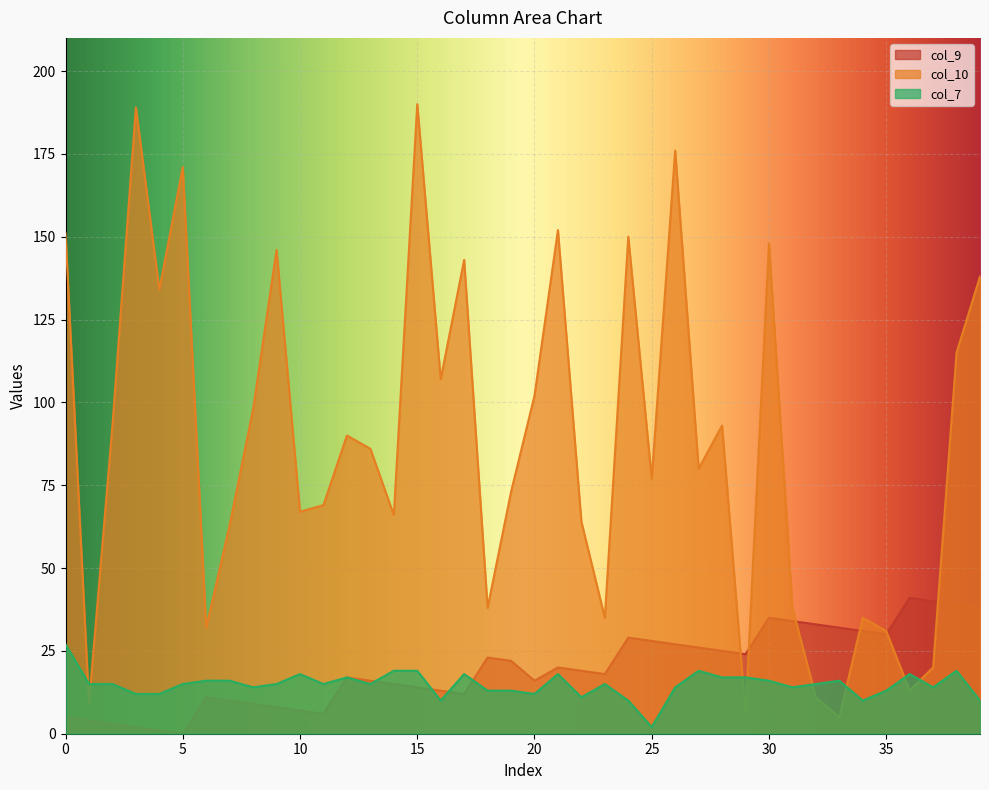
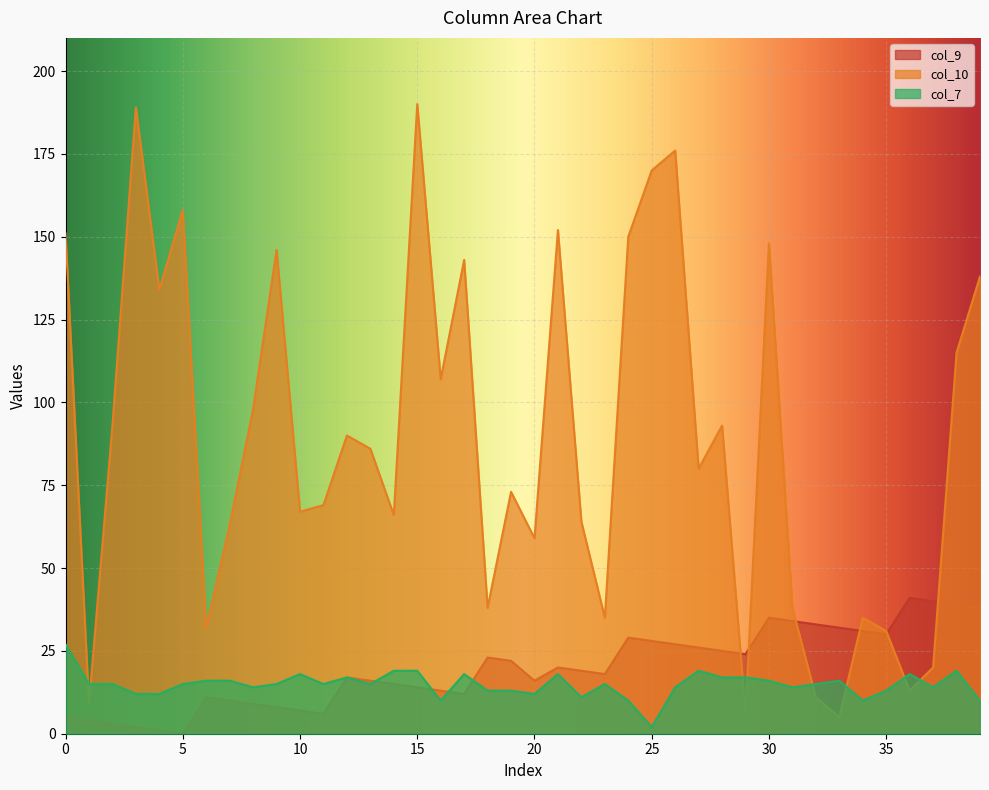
  {
    "col_9": {
      "0": 5,
      "5": 0,
      "10": 7,
      "15": 14,
      "20": 16,
      "25": 28,
      "30": 35,
      "35": 30
    },
    "col_10": {
      "0": 151,
-     "5": 171,
+     "5": 158,
      "10": 67,
      "15": 190,
-     "20": 102,
-     "25": 77,
+     "20": 59,
+     "25": 170,
      "30": 148,
      "35": 31
    },
    "col_7": {
      "0": 27,
      "5": 15,
      "10": 18,
      "15": 19,
      "20": 12,
      "25": 2,
      "30": 16,
      "35": 13
    }
  }
